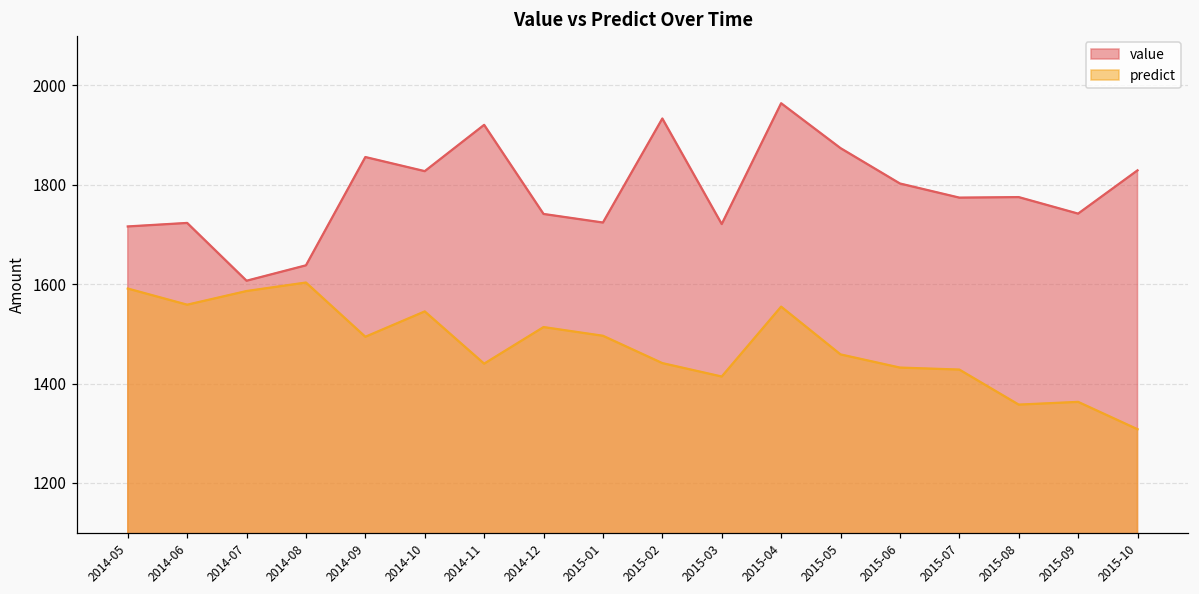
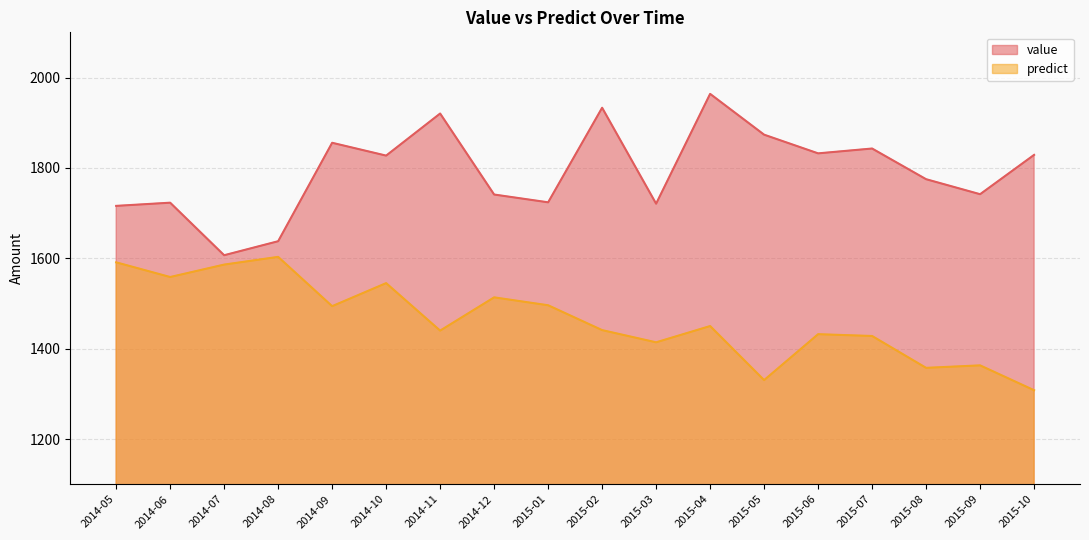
  {
    "value": {
      "2014-05": 1720,
      "2014-06": 1720,
      "2014-07": 1610,
      "2014-08": 1640,
      "2014-09": 1860,
      "2014-10": 1830,
      "2014-11": 1920,
      "2014-12": 1740,
      "2015-01": 1720,
      "2015-02": 1930,
      "2015-03": 1720,
      "2015-04": 1960,
      "2015-05": 1870,
-     "2015-06": 1800,
-     "2015-07": 1770,
+     "2015-06": 1830,
+     "2015-07": 1840,
      "2015-08": 1770,
      "2015-09": 1740,
      "2015-10": 1830
    },
    "predict": {
      "2014-05": 1590,
      "2014-06": 1560,
      "2014-07": 1590,
      "2014-08": 1600,
      "2014-09": 1490,
      "2014-10": 1550,
      "2014-11": 1440,
      "2014-12": 1510,
      "2015-01": 1500,
      "2015-02": 1440,
      "2015-03": 1410,
-     "2015-04": 1550,
-     "2015-05": 1460,
+     "2015-04": 1450,
+     "2015-05": 1330,
      "2015-06": 1430,
      "2015-07": 1430,
      "2015-08": 1360,
      "2015-09": 1360,
      "2015-10": 1310
    }
  }
